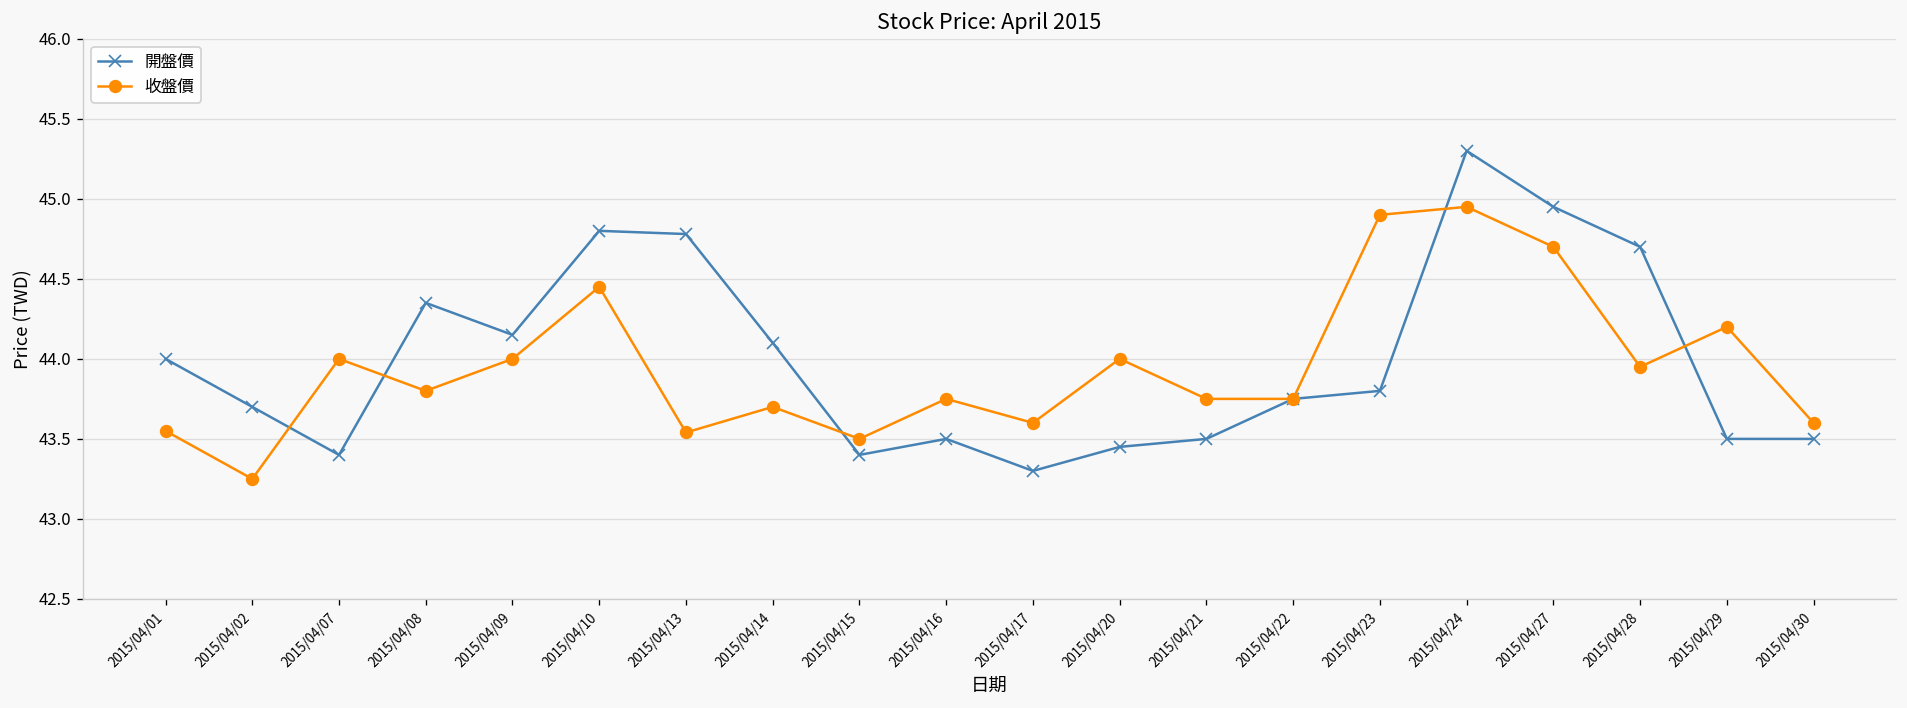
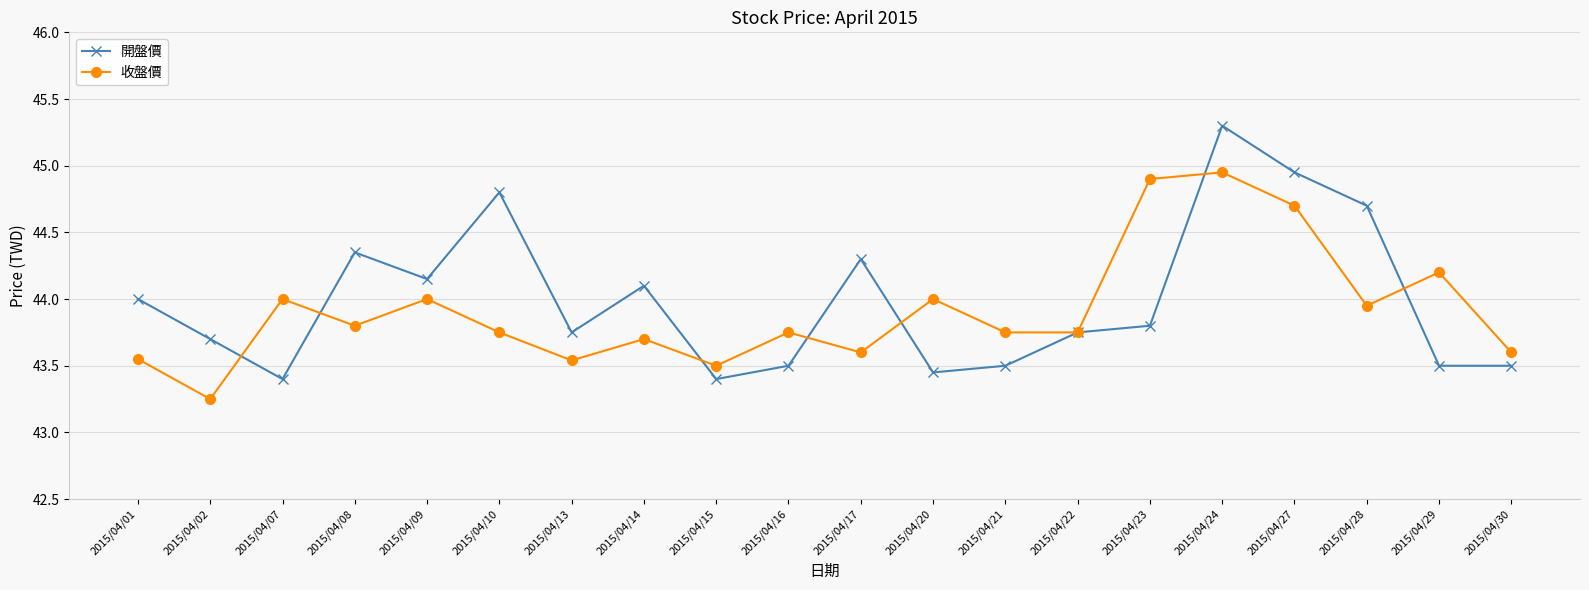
  {
    "開盤價": {
      "2015/04/01": 44.00,
      "2015/04/02": 43.70,
      "2015/04/07": 43.40,
      "2015/04/08": 44.35,
      "2015/04/09": 44.15,
      "2015/04/10": 44.80,
-     "2015/04/13": 44.78,
+     "2015/04/13": 43.75,
      "2015/04/14": 44.10,
      "2015/04/15": 43.40,
      "2015/04/16": 43.50,
-     "2015/04/17": 43.3,
+     "2015/04/17": 44.3,
      "2015/04/20": 43.45,
      "2015/04/21": 43.50,
      "2015/04/23": 43.80,
      "2015/04/24": 45.30,
      "2015/04/27": 44.95,
      "2015/04/28": 44.70,
      "2015/04/29": 43.50,
      "2015/04/30": 43.50
    },
    "收盤價": {
      "2015/04/01": 43.55,
      "2015/04/02": 43.25,
      "2015/04/07": 44.00,
      "2015/04/08": 43.80,
      "2015/04/09": 44.00,
-     "2015/04/10": 44.45,
+     "2015/04/10": 43.75,
      "2015/04/13": 43.54,
      "2015/04/14": 43.70,
      "2015/04/15": 43.50,
      "2015/04/16": 43.75,
      "2015/04/17": 43.60,
      "2015/04/20": 44.00,
      "2015/04/21": 43.75,
      "2015/04/23": 44.90,
      "2015/04/24": 44.95,
      "2015/04/27": 44.70,
      "2015/04/28": 43.95,
      "2015/04/29": 44.20,
      "2015/04/30": 43.60
    }
  }
